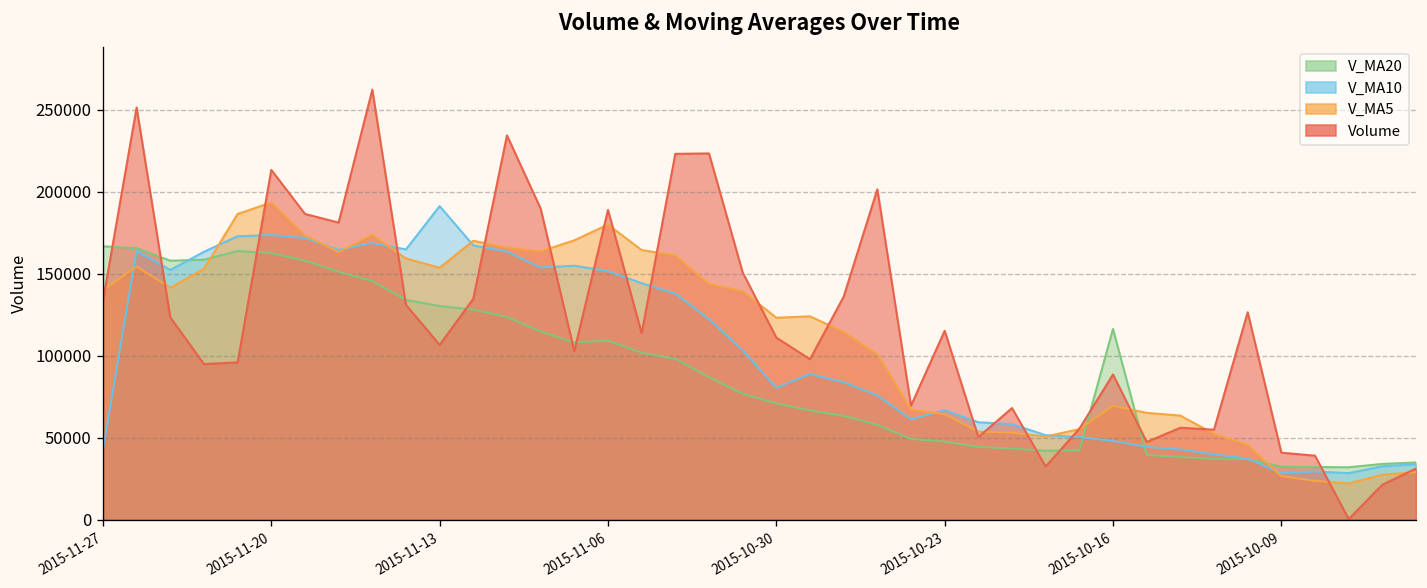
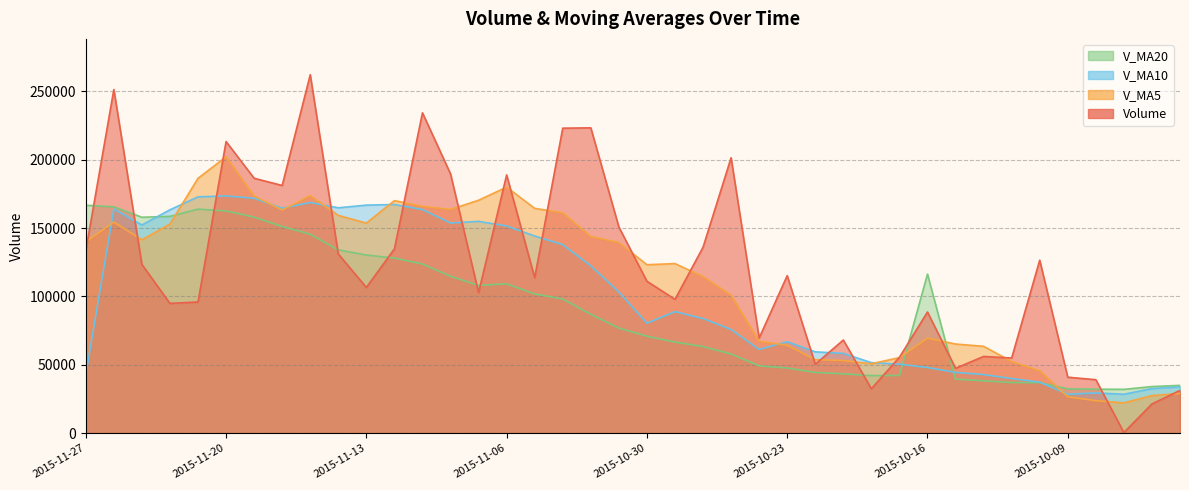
  {
    "V_MA20": {
      "2015-11-27": 167000,
      "2015-11-20": 163000,
      "2015-11-13": 130000,
      "2015-11-06": 109000,
      "2015-10-30": 71000,
      "2015-10-23": 48000,
      "2015-10-16": 116000,
      "2015-10-09": 32000
    },
    "V_MA10": {
      "2015-11-27": 43000,
      "2015-11-20": 174000,
-     "2015-11-13": 191000,
+     "2015-11-13": 167000,
      "2015-11-06": 152000,
      "2015-10-30": 80000,
      "2015-10-23": 67000,
      "2015-10-16": 48000
    },
    "V_MA5": {
      "2015-11-27": 140000,
-     "2015-11-20": 193000,
+     "2015-11-20": 202000,
      "2015-11-13": 154000,
      "2015-11-06": 180000,
      "2015-10-30": 123000,
      "2015-10-23": 64000,
      "2015-10-16": 69000
    },
    "Volume": {
      "2015-11-27": 133000,
      "2015-11-20": 213000,
      "2015-11-13": 107000,
      "2015-11-06": 189000,
      "2015-10-30": 111000,
      "2015-10-23": 115000,
      "2015-10-16": 89000,
      "2015-10-09": 41000
    }
  }
